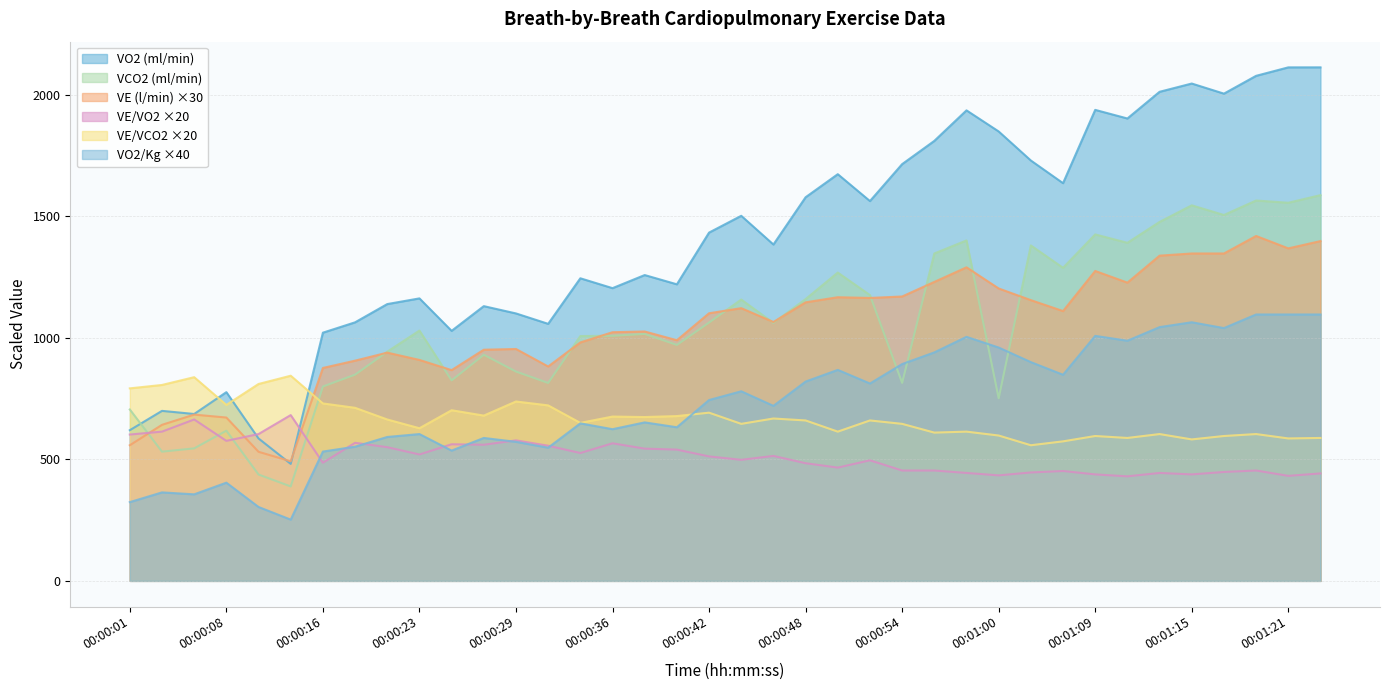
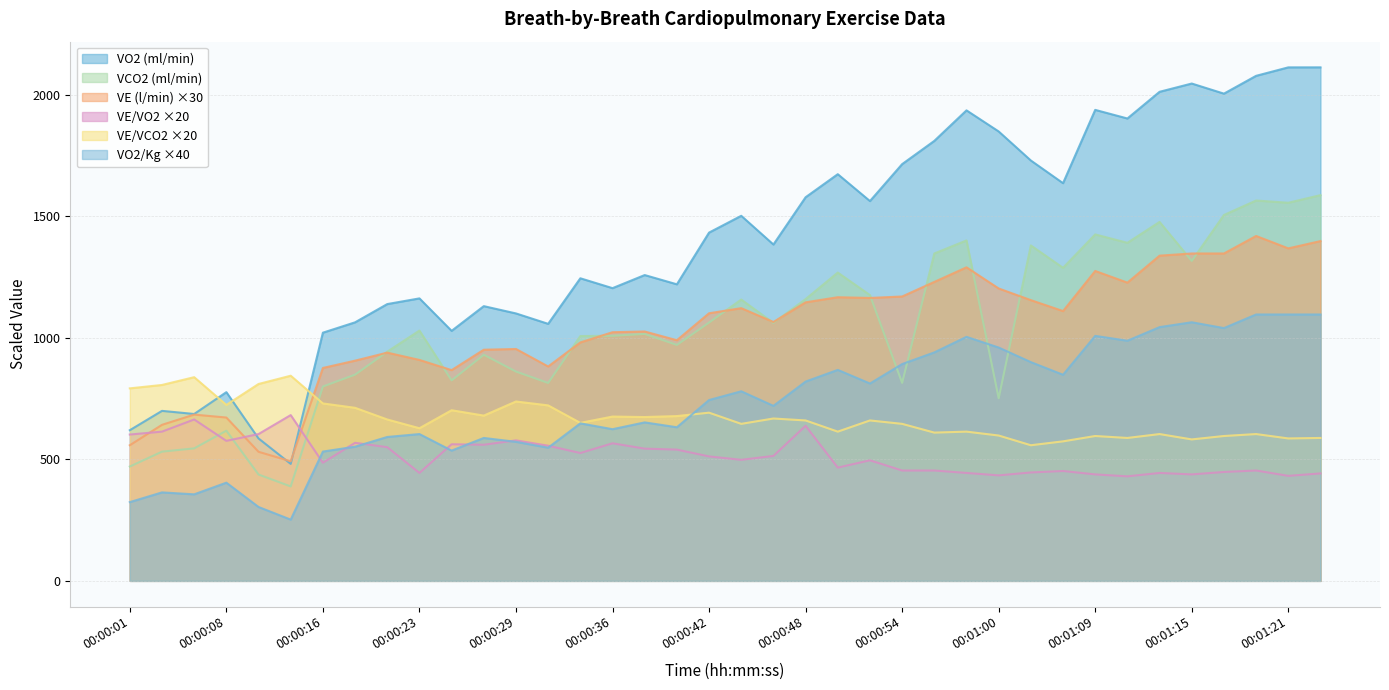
  {
    "VCO2 (ml/min)": {
-     "00:00:01": 710,
+     "00:00:01": 470,
      "00:00:08": 620,
      "00:00:16": 800,
      "00:00:23": 1030,
      "00:00:29": 860,
      "00:00:36": 1010,
      "00:00:42": 1060,
      "00:00:48": 1160,
      "00:00:54": 810,
      "00:01:00": 750,
      "00:01:09": 1430,
-     "00:01:15": 1550,
+     "00:01:15": 1320,
      "00:01:21": 1560
    },
    "VE/VO2 ×20": {
      "00:00:01": 600,
      "00:00:08": 580,
      "00:00:16": 490,
-     "00:00:23": 520,
+     "00:00:23": 440,
      "00:00:36": 570,
      "00:00:42": 510,
-     "00:00:48": 480,
+     "00:00:48": 640,
      "00:00:54": 450,
      "00:01:00": 430,
      "00:01:09": 440,
      "00:01:15": 440,
      "00:01:21": 430
    }
  }
